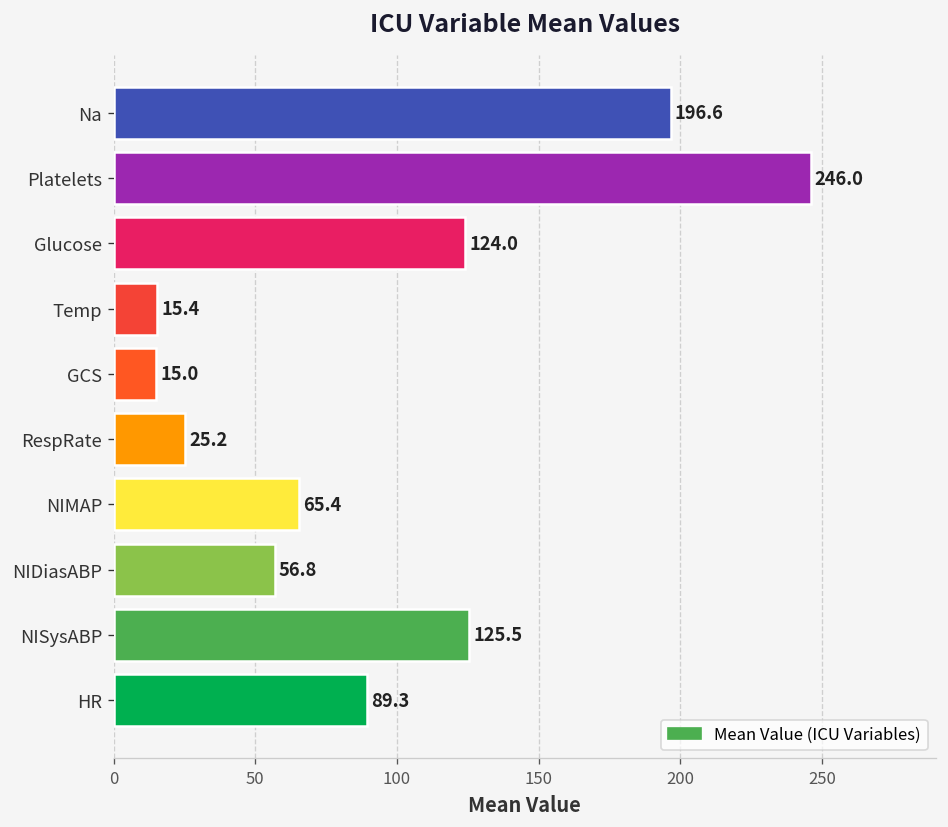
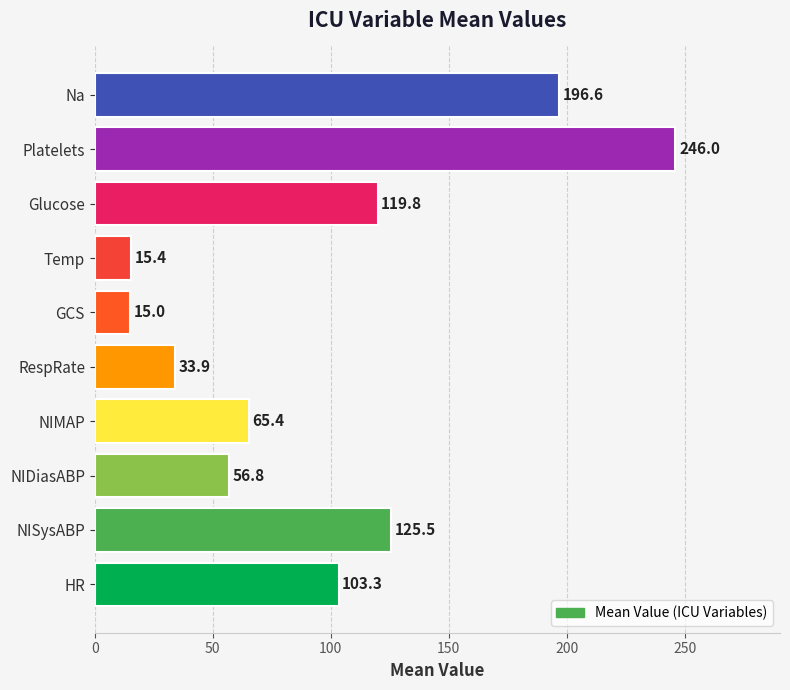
  {
    "Na": 196.6,
    "Platelets": 246.0,
-   "Glucose": 124.0,
+   "Glucose": 119.8,
    "Temp": 15.4,
    "GCS": 15.0,
-   "RespRate": 25.2,
+   "RespRate": 33.9,
    "NIMAP": 65.4,
    "NIDiasABP": 56.8,
    "NISysABP": 125.5,
-   "HR": 89.3
+   "HR": 103.3
  }
